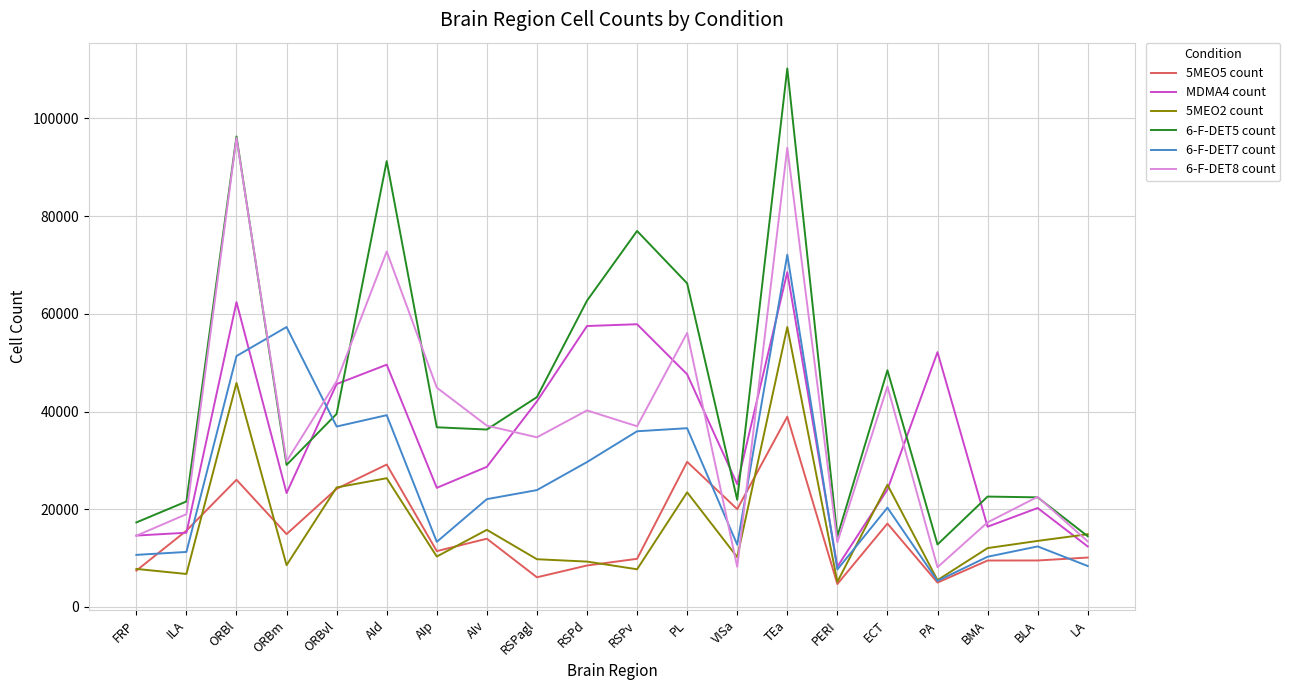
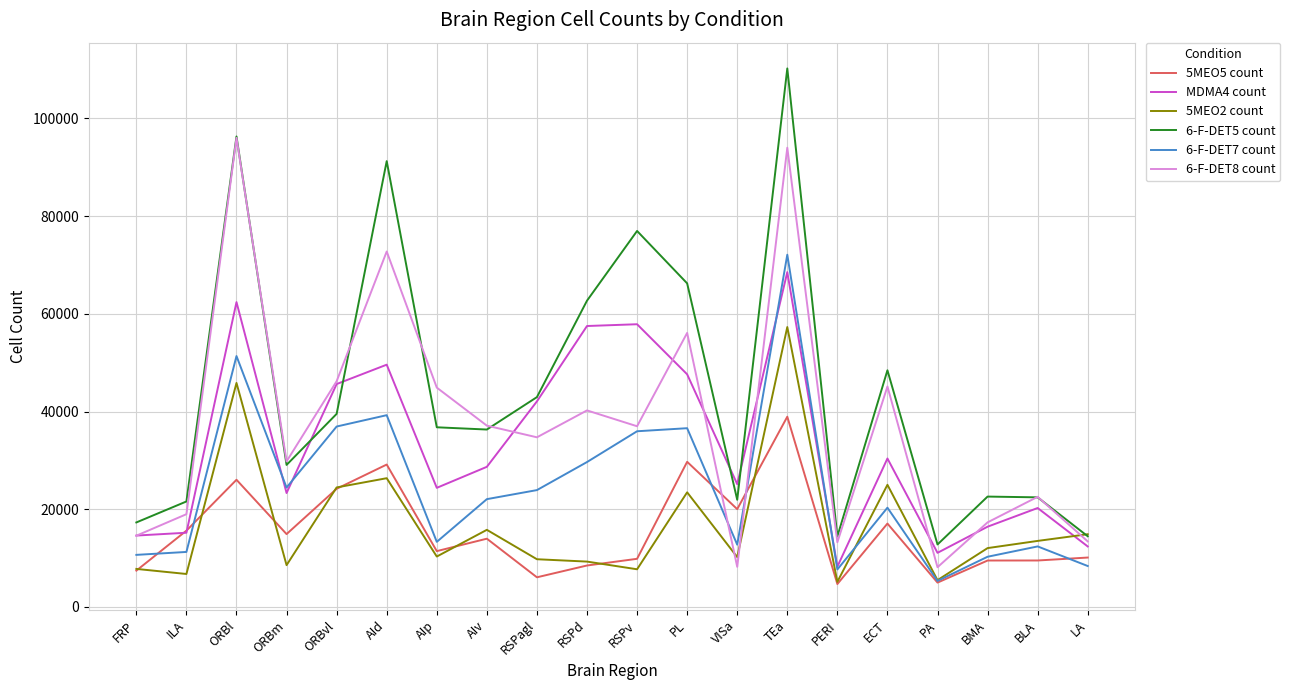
  {
    "5MEO5 count": {
      "ORBl": 26000,
      "ORBm": 15000,
      "AId": 29000,
      "AIp": 11000,
      "AIv": 14000,
      "RSPagl": 6000,
      "RSPd": 8000,
      "RSPv": 10000,
      "PL": 30000,
      "VISa": 20000,
      "TEa": 39000,
      "ECT": 17000,
      "BMA": 9000,
      "BLA": 10000,
      "LA": 10000
    },
    "MDMA4 count": {
      "ORBl": 62000,
      "ORBm": 23000,
      "ORBvl": 46000,
      "AId": 50000,
      "AIp": 24000,
      "AIv": 29000,
      "RSPagl": 42000,
      "RSPd": 58000,
      "RSPv": 58000,
      "PL": 48000,
      "VISa": 25000,
      "TEa": 69000,
      "PERI": 8000,
-     "ECT": 24000,
-     "PA": 52000,
+     "ECT": 30000,
+     "PA": 11000,
      "BMA": 16000,
      "BLA": 20000,
      "LA": 12000
    },
    "5MEO2 count": {
      "ILA": 7000,
      "ORBl": 46000,
      "ORBm": 9000,
      "AId": 26000,
      "AIp": 10000,
      "AIv": 16000,
      "RSPagl": 10000,
      "RSPd": 9000,
      "RSPv": 8000,
      "PL": 23000,
      "VISa": 10000,
      "TEa": 57000,
      "ECT": 25000,
      "BMA": 12000,
      "BLA": 14000
    },
    "6-F-DET5 count": {
      "FRP": 17000,
      "ILA": 22000,
      "ORBm": 29000,
      "ORBvl": 40000,
      "AId": 91000,
      "AIp": 37000,
      "AIv": 36000,
      "RSPagl": 43000,
      "RSPd": 63000,
      "RSPv": 77000,
      "PL": 66000,
      "VISa": 22000,
      "TEa": 110000,
      "PERI": 14000,
      "ECT": 48000,
      "PA": 13000,
      "BMA": 23000
    },
    "6-F-DET7 count": {
      "FRP": 11000,
      "ILA": 11000,
      "ORBl": 51000,
-     "ORBm": 57000,
+     "ORBm": 24000,
      "ORBvl": 37000,
      "AId": 39000,
      "AIp": 13000,
      "AIv": 22000,
      "RSPagl": 24000,
      "RSPd": 30000,
      "RSPv": 36000,
      "PL": 37000,
      "VISa": 13000,
      "TEa": 72000,
      "PERI": 8000,
      "ECT": 20000,
      "BMA": 10000,
      "BLA": 12000,
      "LA": 8000
    },
    "6-F-DET8 count": {
      "ILA": 19000,
      "ORBm": 30000,
      "ORBvl": 46000,
      "AId": 73000,
      "AIp": 45000,
      "AIv": 37000,
      "RSPagl": 35000,
      "RSPd": 40000,
      "RSPv": 37000,
      "PL": 56000,
      "VISa": 8000,
      "TEa": 94000,
      "PERI": 13000,
      "ECT": 45000,
      "PA": 8000,
      "BMA": 17000,
      "LA": 13000
    }
  }
